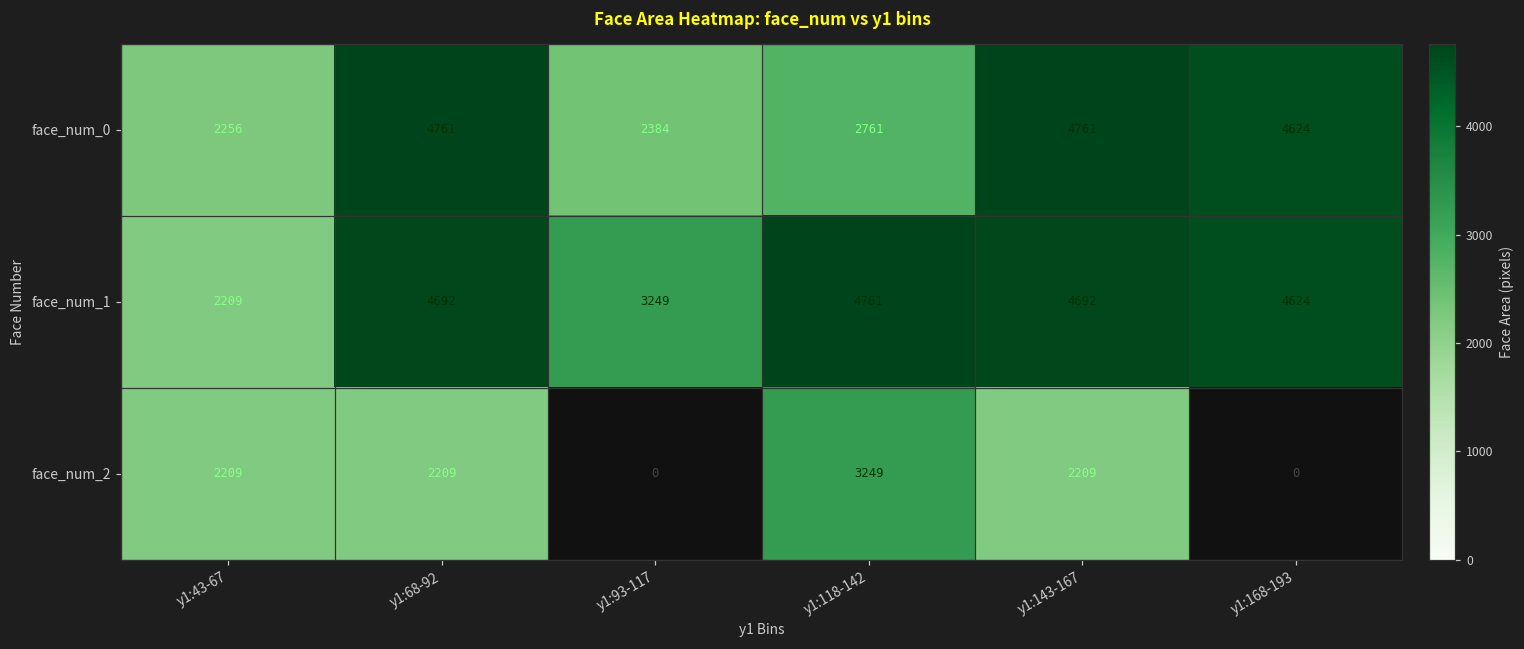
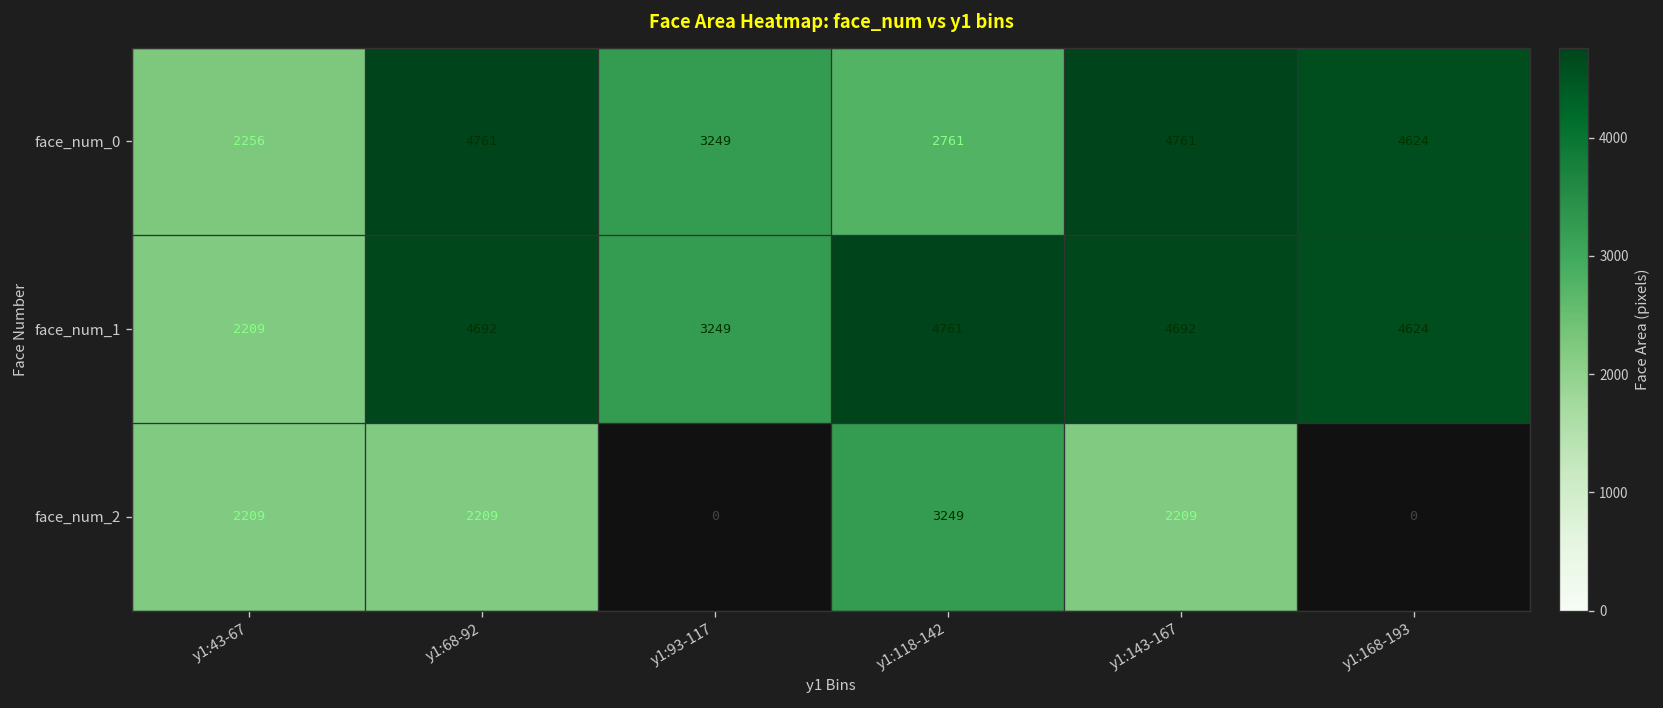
  {
    "face_num_0": {
      "y1:43-67": 2256,
-     "y1:93-117": 2384,
+     "y1:93-117": 3249,
      "y1:118-142": 2761
    },
    "face_num_1": {
      "y1:43-67": 2209,
      "y1:93-117": 3249
    },
    "face_num_2": {
      "y1:43-67": 2209,
      "y1:68-92": 2209,
      "y1:118-142": 3249,
      "y1:143-167": 2209
    }
  }
